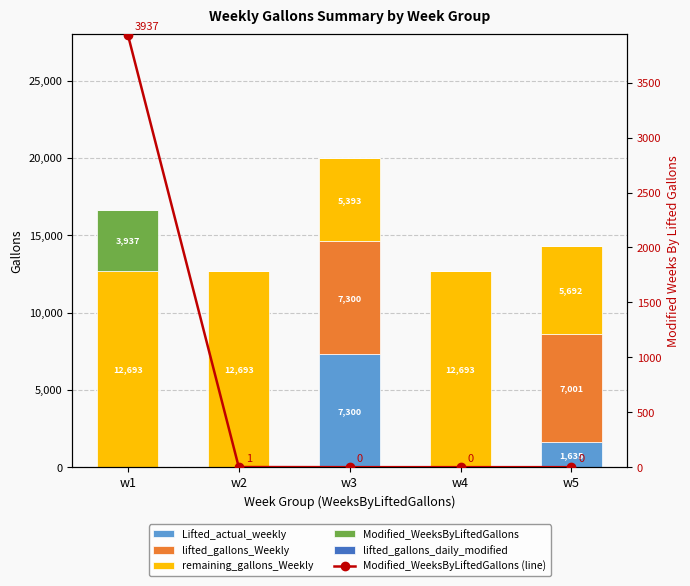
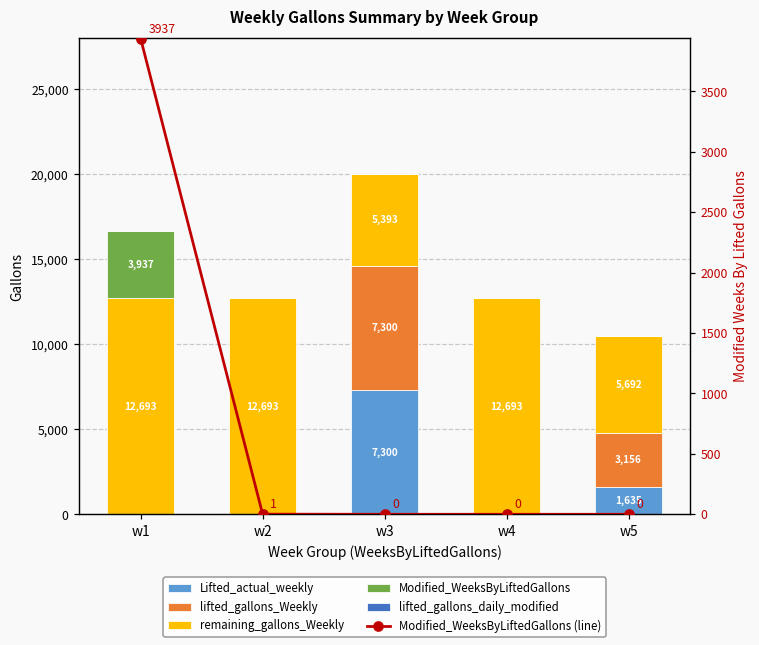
  {
    "lifted_gallons_Weekly": {
      "w3": "7,300",
      "w4": "0",
-     "w5": "7,001"
+     "w5": "3,156"
    },
    "remaining_gallons_Weekly": {
      "w1": "12,693",
      "w2": "12,693",
      "w3": "5,393",
      "w4": "12,693",
      "w5": "5,692"
    },
    "Modified_WeeksByLiftedGallons (line)": {
      "w1": "3937",
      "w2": "1",
      "w3": "0",
      "w4": "0"
    }
  }
